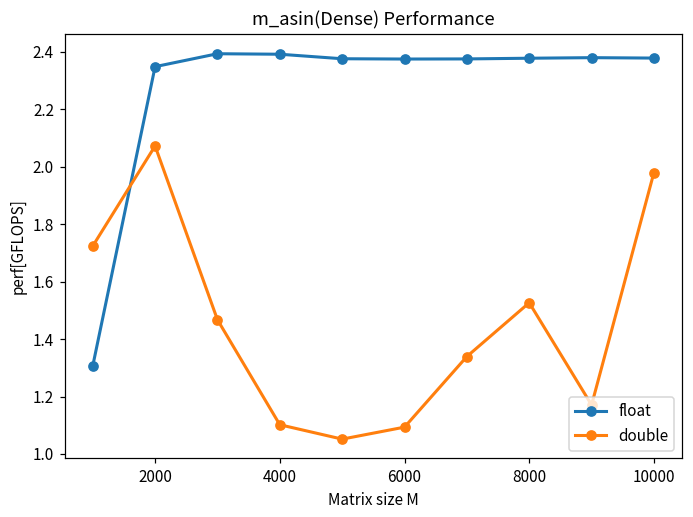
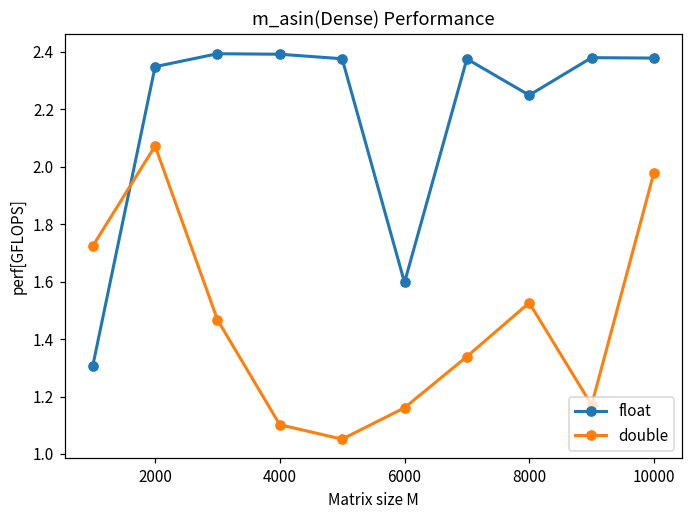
  {
    "float": {
      "2000": 2.35,
      "4000": 2.39,
-     "6000": 2.38,
-     "8000": 2.38,
+     "6000": 1.60,
+     "8000": 2.25,
      "10000": 2.38
    },
    "double": {
      "2000": 2.07,
      "4000": 1.10,
-     "6000": 1.09,
+     "6000": 1.16,
      "8000": 1.53,
      "10000": 1.98
    }
  }
